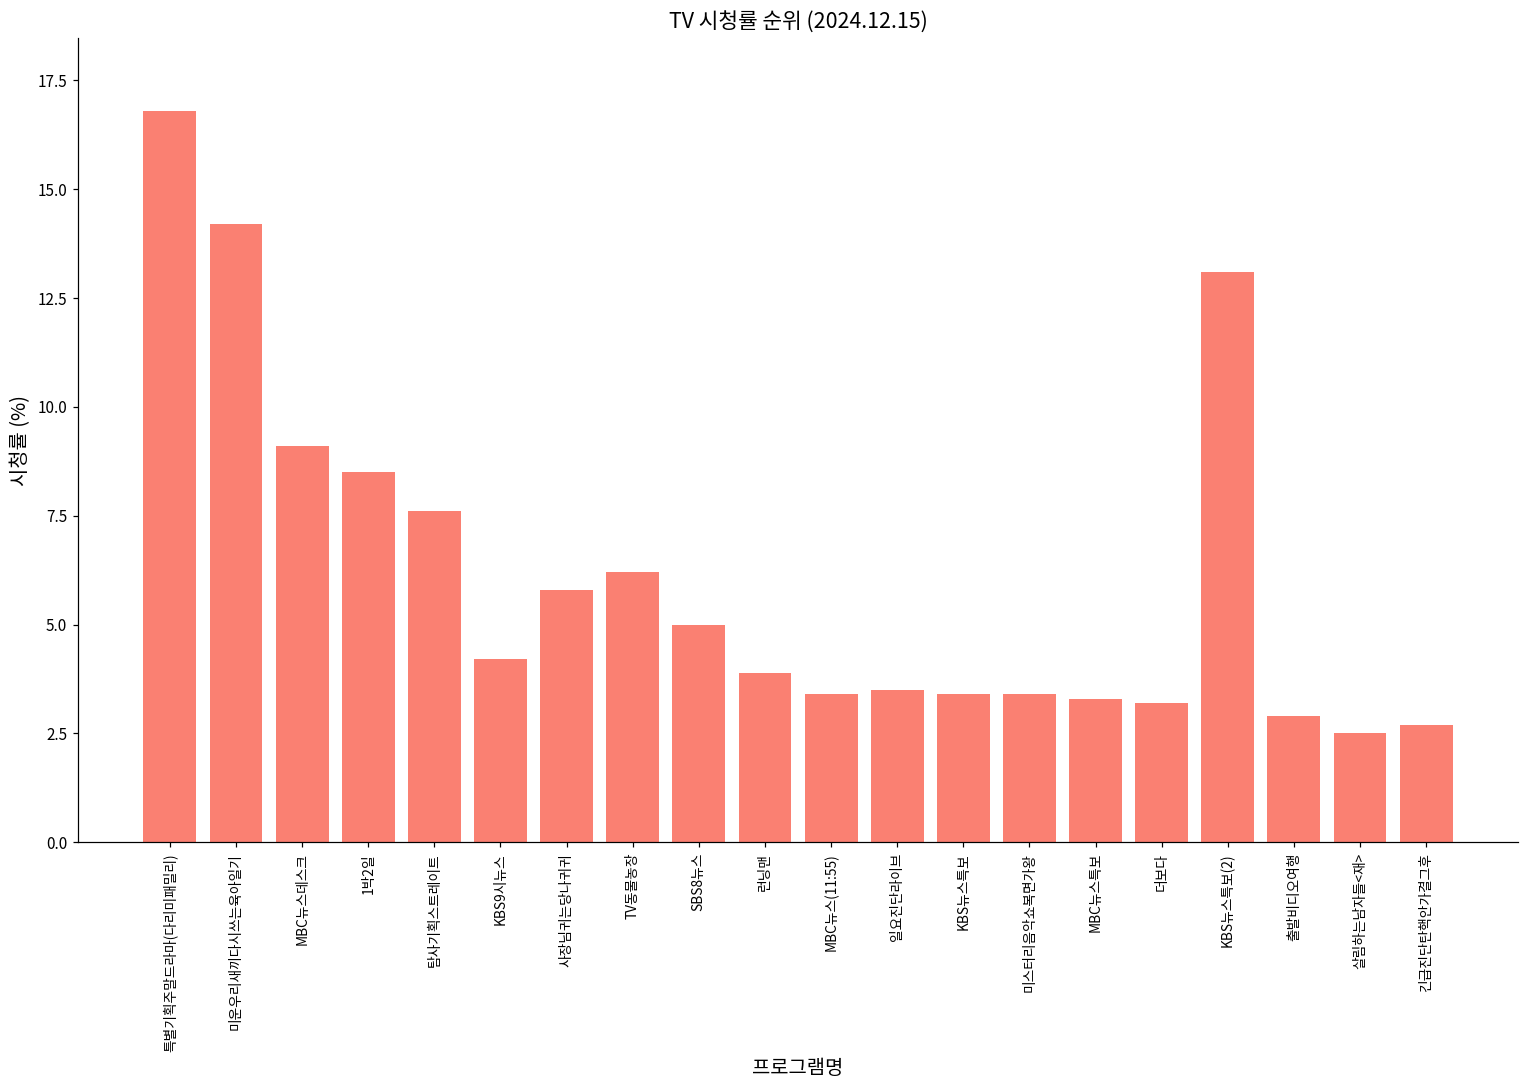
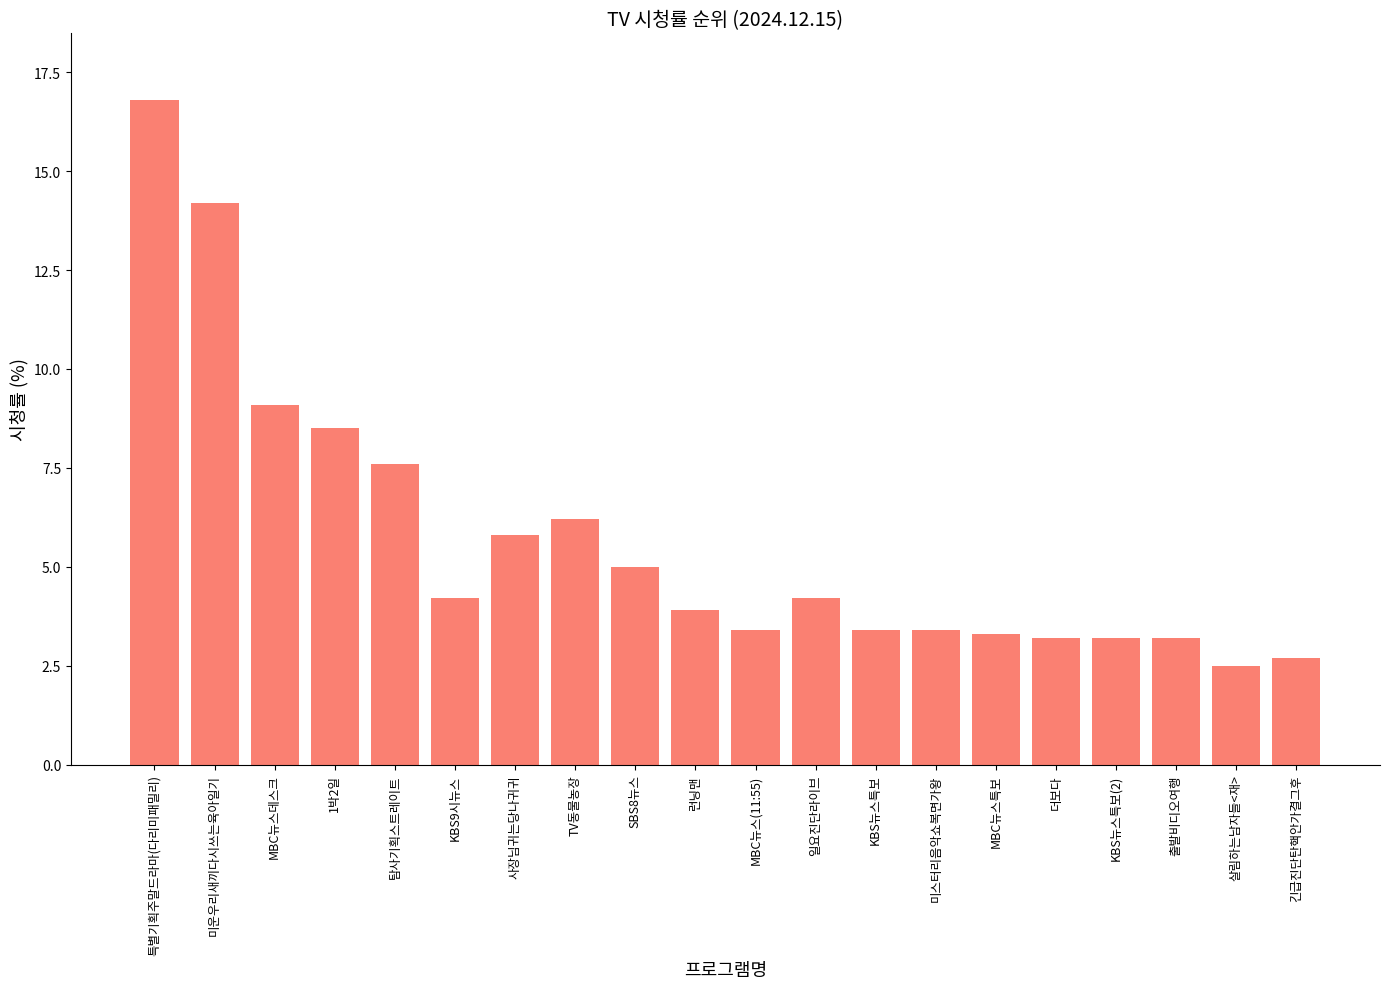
  {
    "특별기획주말드라마(다리미패밀리)": 16.8,
    "미운우리새끼다시쓰는육아일기": 14.2,
    "MBC뉴스데스크": 9.1,
    "1박2일": 8.5,
    "탐사기획스트레이트": 7.6,
    "KBS9시뉴스": 4.2,
    "사장님귀는당나귀귀": 5.8,
    "TV동물농장": 6.2,
    "SBS8뉴스": 5.0,
    "런닝맨": 3.9,
    "MBC뉴스(11:55)": 3.4,
-   "일요진단라이브": 3.5,
+   "일요진단라이브": 4.2,
    "KBS뉴스특보": 3.4,
    "미스터리음악쇼복면가왕": 3.4,
    "MBC뉴스특보": 3.3,
    "더보다": 3.2,
-   "KBS뉴스특보(2)": 13.1,
-   "출발비디오여행": 2.9,
+   "KBS뉴스특보(2)": 3.2,
+   "출발비디오여행": 3.2,
    "살림하는남자들<재>": 2.5,
    "긴급진단탄핵안가결그후": 2.7
  }
